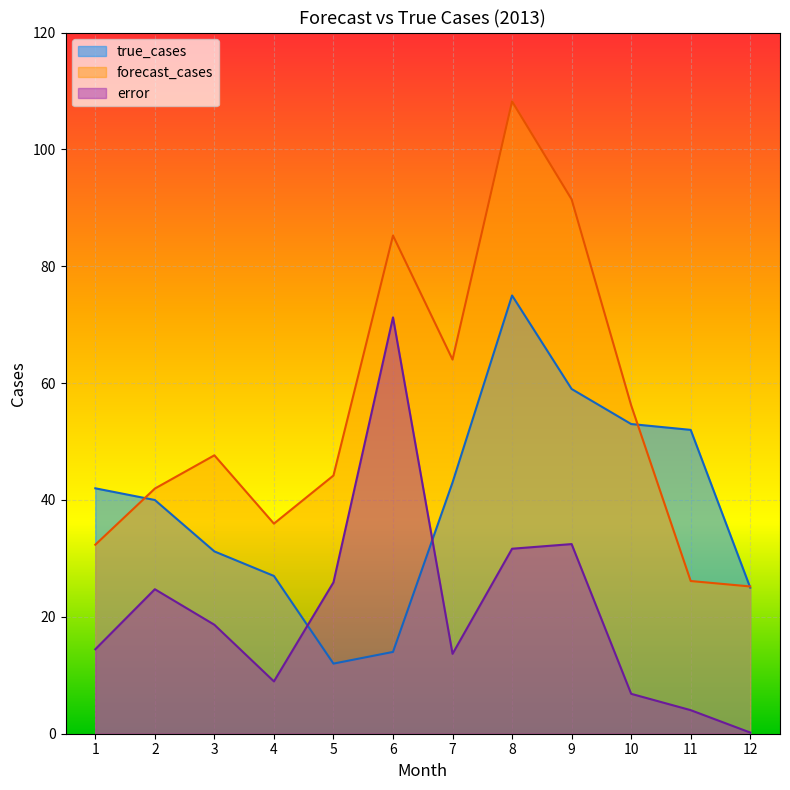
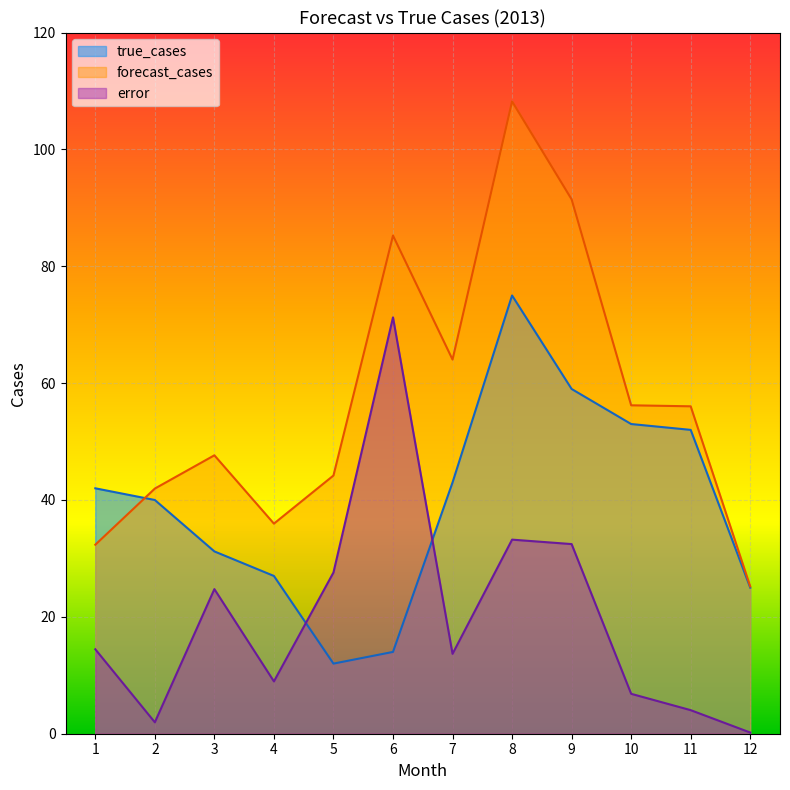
  {
    "true_cases": {
      "1": 42,
      "2": 40,
      "3": 31,
      "4": 27,
      "5": 12,
      "6": 14,
      "7": 43,
      "8": 75,
      "9": 59,
      "10": 53,
      "11": 52
    },
    "forecast_cases": {
      "1": 32,
      "2": 42,
      "3": 48,
      "4": 36,
      "5": 44,
      "6": 85,
      "7": 64,
      "8": 108,
      "9": 91,
      "10": 56,
-     "11": 26
+     "11": 56
    },
    "error": {
      "1": 14,
-     "2": 25,
-     "3": 19,
+     "2": 2,
+     "3": 25,
      "4": 9,
-     "5": 26,
+     "5": 28,
      "6": 71,
      "7": 14,
-     "8": 32,
+     "8": 33,
      "9": 32,
      "10": 7,
      "11": 4,
      "12": 0
    }
  }
